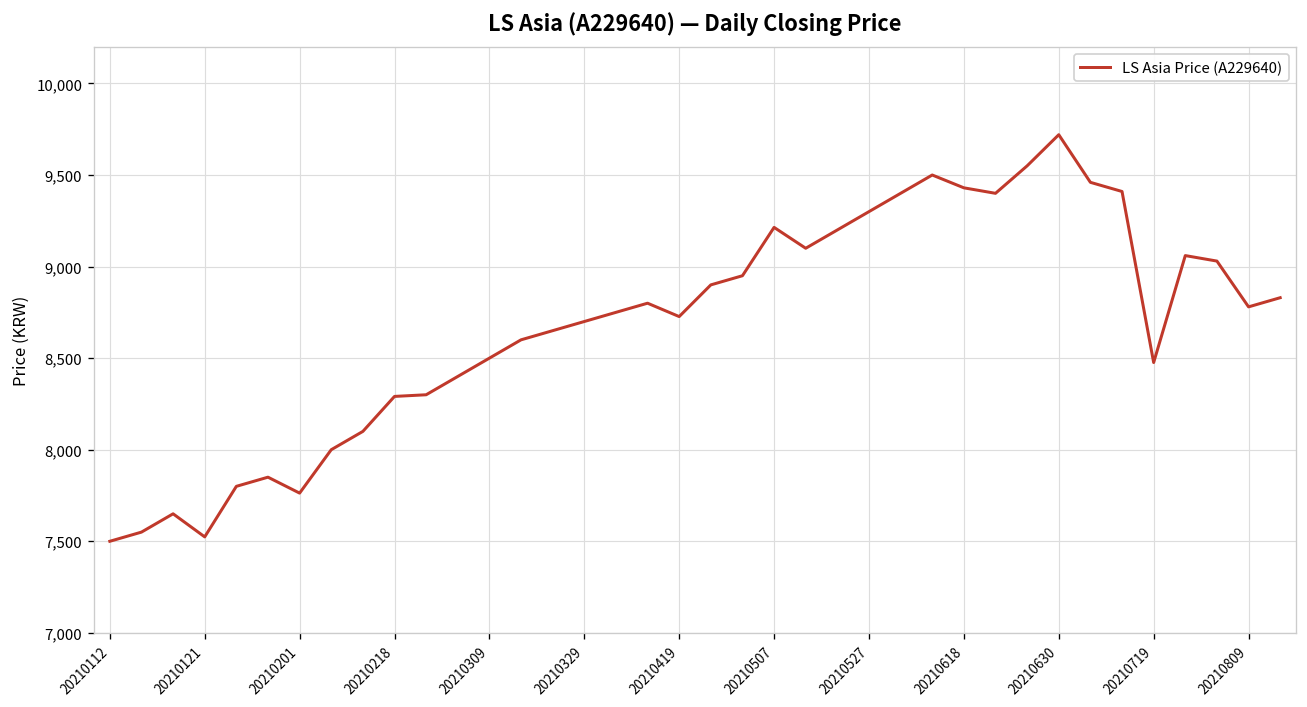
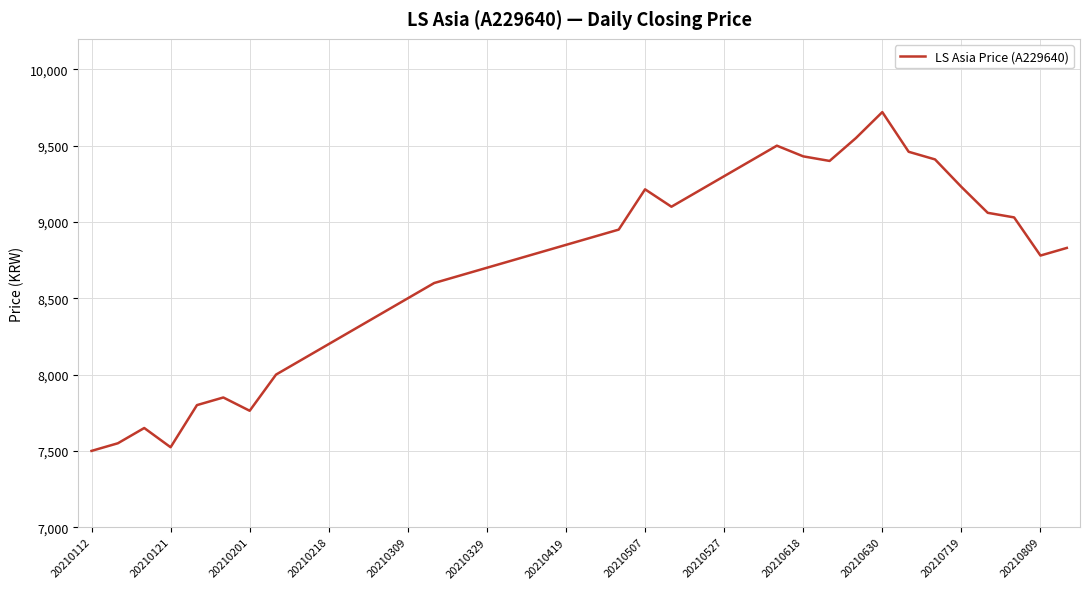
  {
    "20210112": "7,500",
    "20210121": "7,520",
    "20210201": "7,760",
-   "20210218": "8,290",
+   "20210218": "8,200",
    "20210309": "8,500",
    "20210329": "8,700",
-   "20210419": "8,730",
+   "20210419": "8,850",
    "20210507": "9,210",
    "20210527": "9,300",
    "20210618": "9,430",
    "20210630": "9,720",
-   "20210719": "8,480",
+   "20210719": "9,230",
    "20210809": "8,780"
  }
